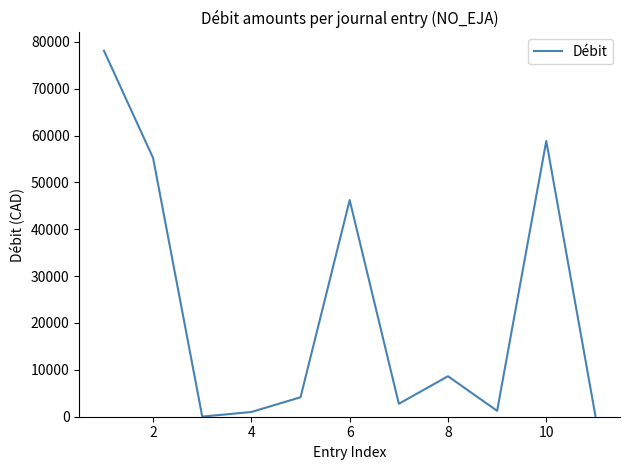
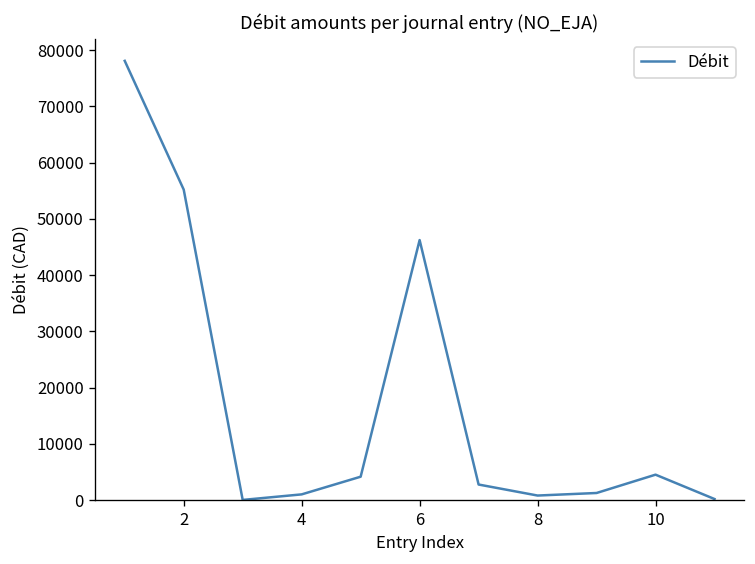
  {
    "2": 55000,
    "4": 1000,
    "6": 46000,
-   "8": 9000,
-   "10": 59000
+   "8": 1000,
+   "10": 5000
  }
